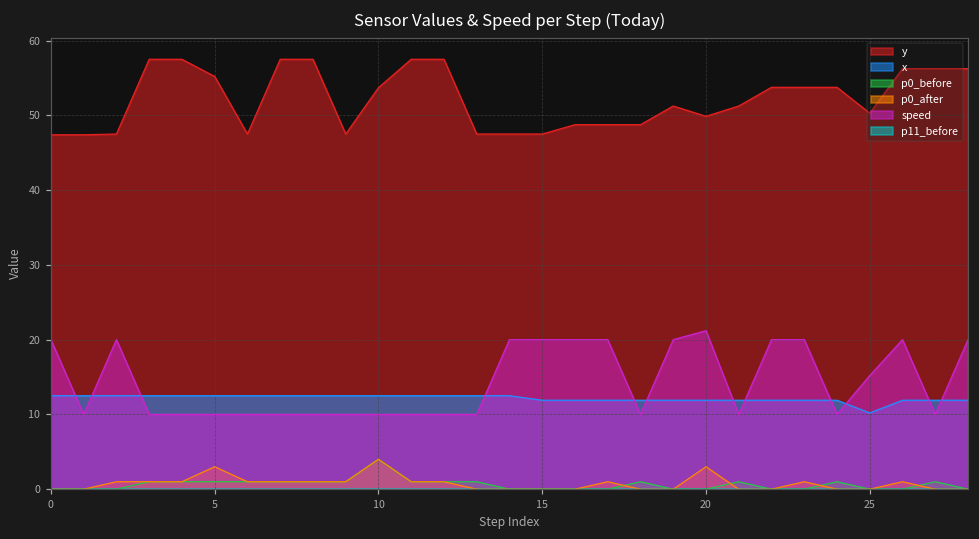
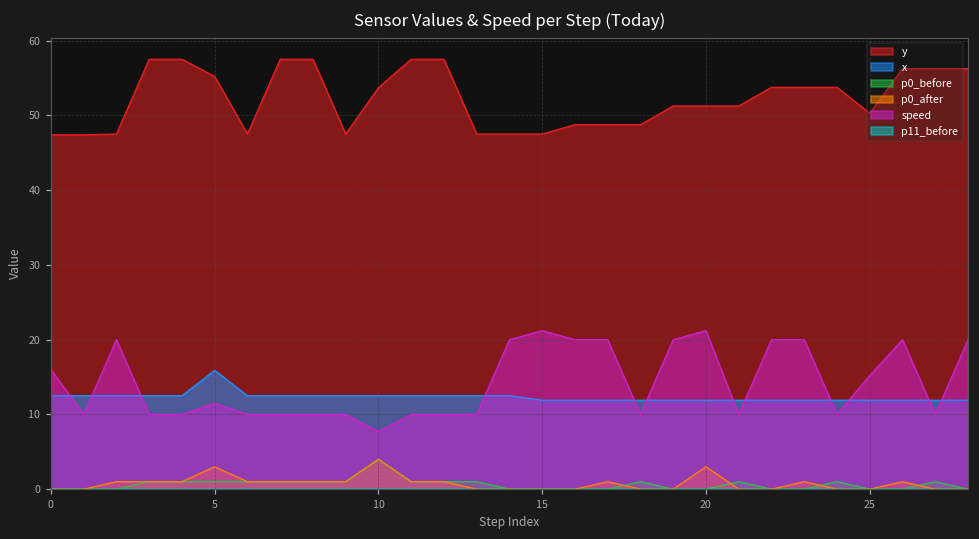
  {
    "y": {
      "0": 47,
      "5": 55,
      "10": 54,
      "15": 48,
-     "20": 50
+     "20": 51
    },
    "x": {
      "0": 13,
-     "5": 13,
+     "5": 16,
      "10": 13,
      "15": 12,
      "20": 12,
-     "25": 10
+     "25": 12
    },
    "p0_before": {
      "5": 1
    },
    "p0_after": {
      "5": 3,
      "20": 3
    },
    "speed": {
-     "0": 20,
-     "5": 10,
-     "10": 10,
-     "15": 20,
+     "0": 16,
+     "5": 12,
+     "10": 8,
+     "15": 21,
      "20": 21,
      "25": 15
    },
    "p11_before": {
      "5": 0,
      "10": 0
    }
  }
